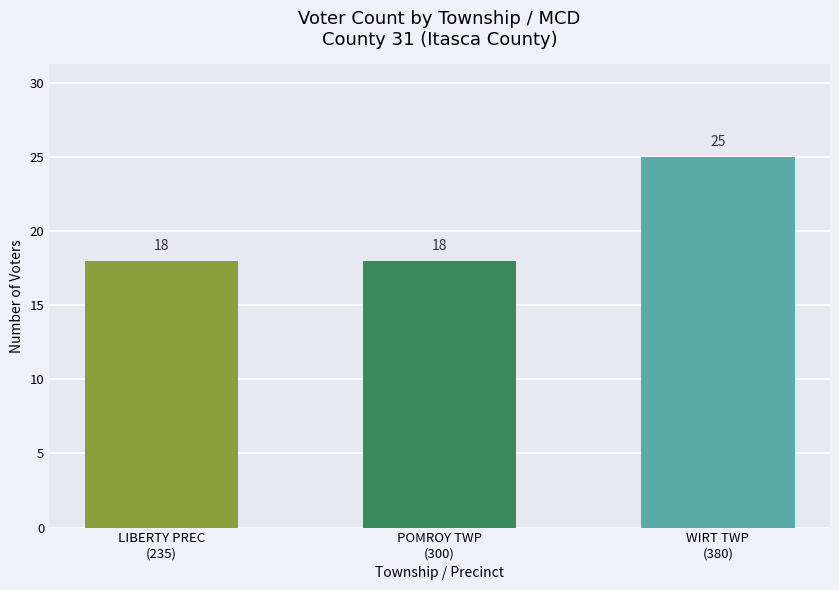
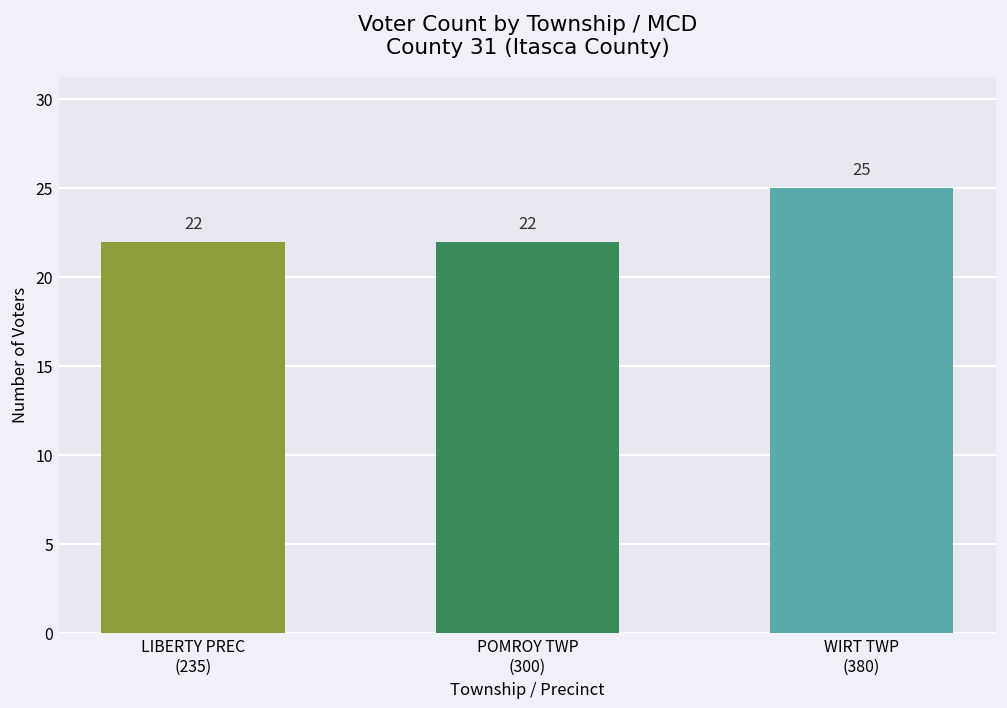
  {
-   "LIBERTY PREC (235)": 18,
-   "POMROY TWP (300)": 18,
+   "LIBERTY PREC (235)": 22,
+   "POMROY TWP (300)": 22,
    "WIRT TWP (380)": 25
  }
